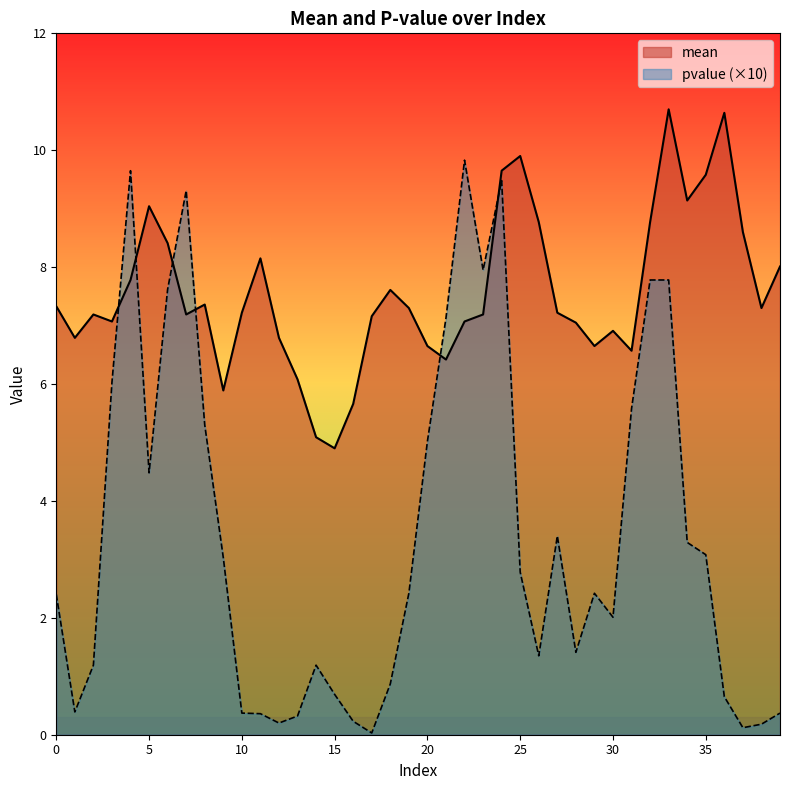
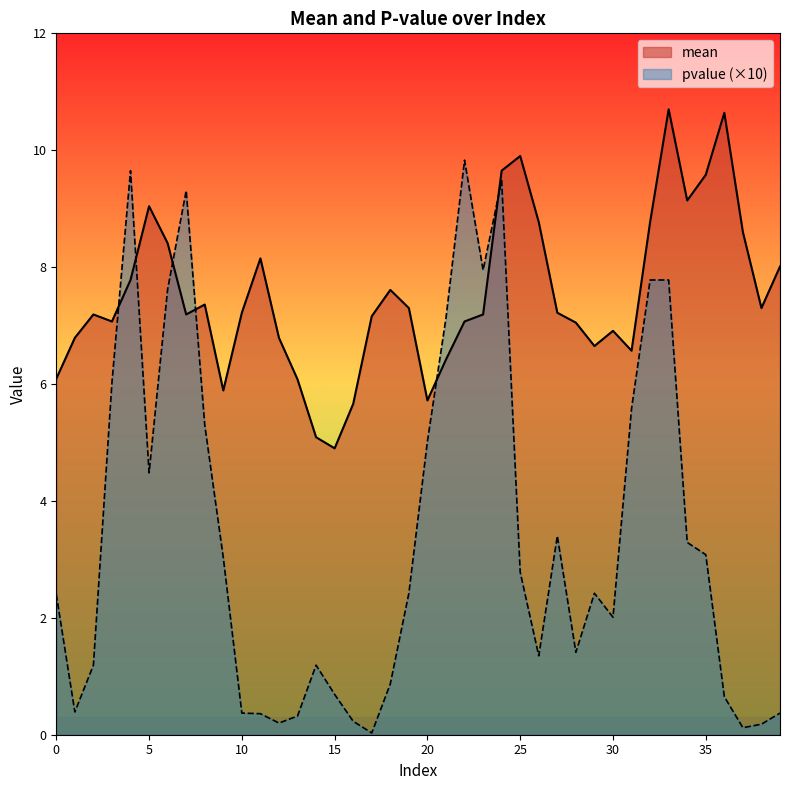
  {
    "mean": {
-     "0": 7.3,
+     "0": 6.1,
      "5": 9.0,
      "10": 7.2,
      "15": 4.9,
-     "20": 6.7,
+     "20": 5.7,
      "25": 9.9,
      "30": 6.9,
      "35": 9.6
    },
    "pvalue (×10)": {
      "0": 2.4,
      "5": 4.5,
      "10": 0.4,
      "15": 0.7,
      "20": 5.0,
      "25": 2.8,
      "30": 2.0,
      "35": 3.1
    }
  }
